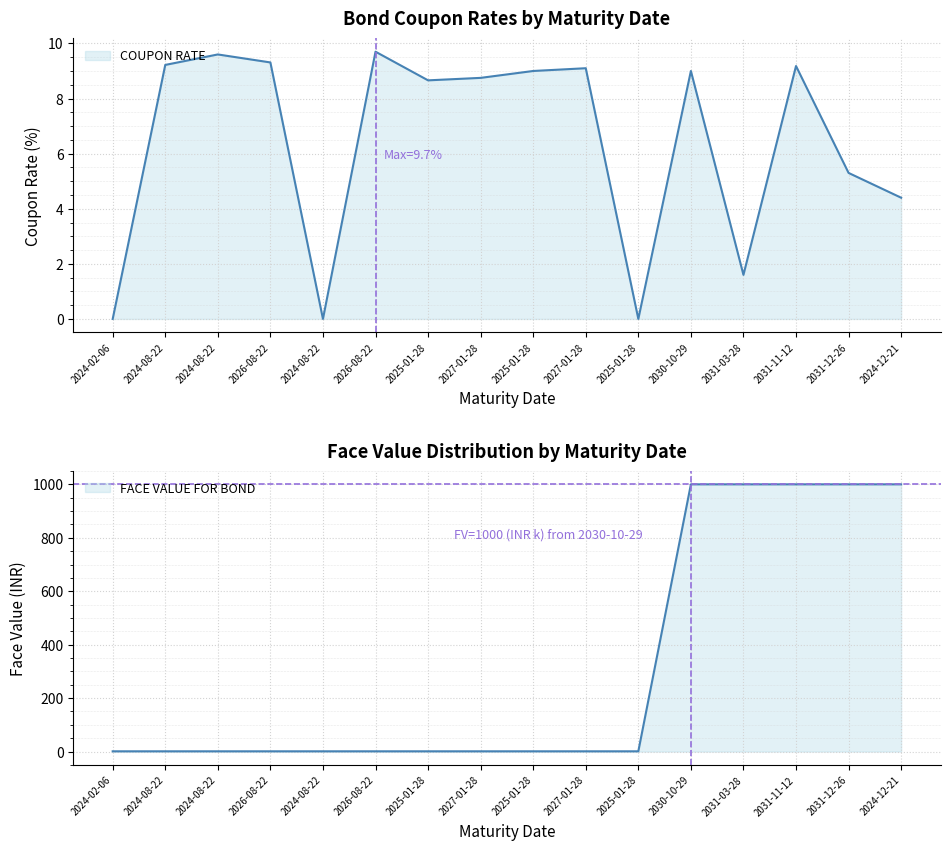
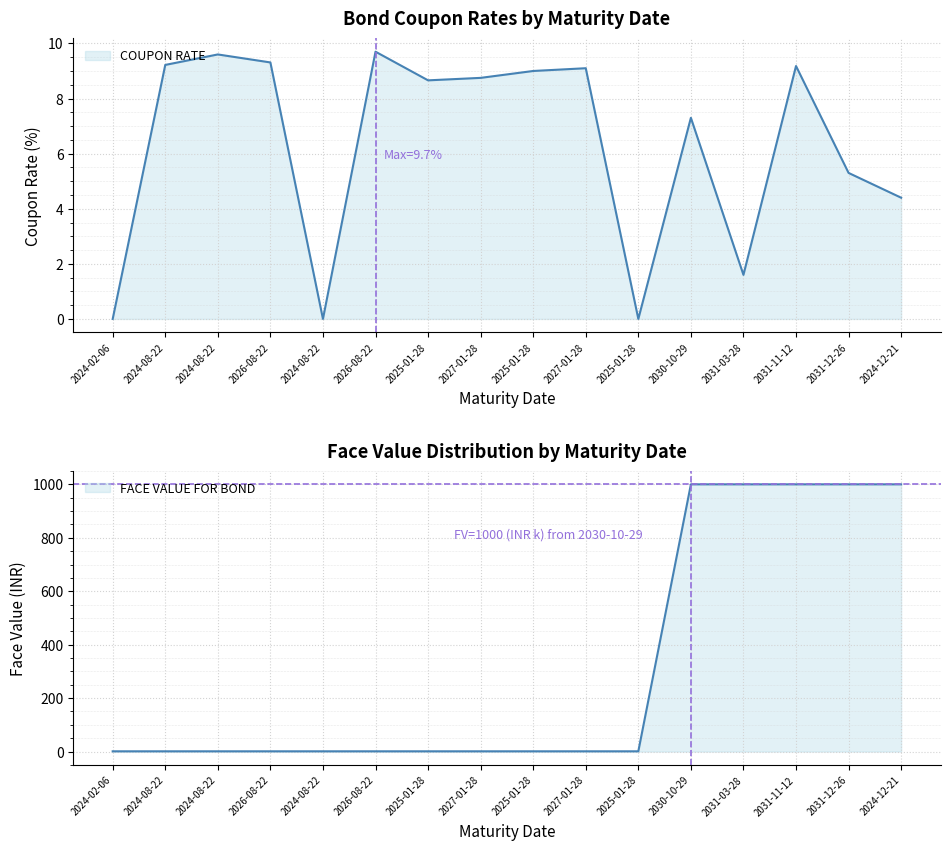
  {
    "Bond Coupon Rates by Maturity Date": {
      "2024-02-06": 0.0,
-     "2030-10-29": 9.0,
+     "2030-10-29": 7.3,
      "2031-03-28": 1.6,
      "2031-11-12": 9.2,
      "2031-12-26": 5.3,
      "2024-12-21": 4.4
    },
    "Face Value Distribution by Maturity Date": {
      "2024-02-06": 0,
      "2030-10-29": 1000,
      "2031-03-28": 1000,
      "2031-11-12": 1000,
      "2031-12-26": 1000,
      "2024-12-21": 1000
    }
  }
